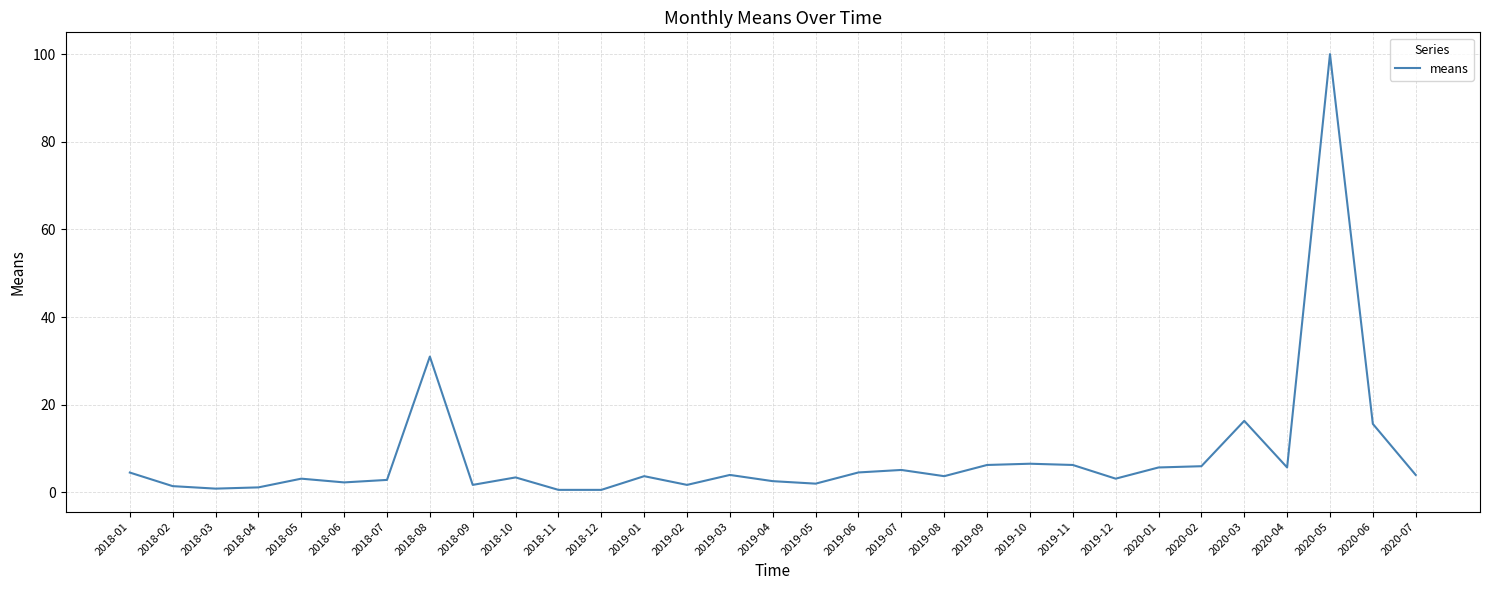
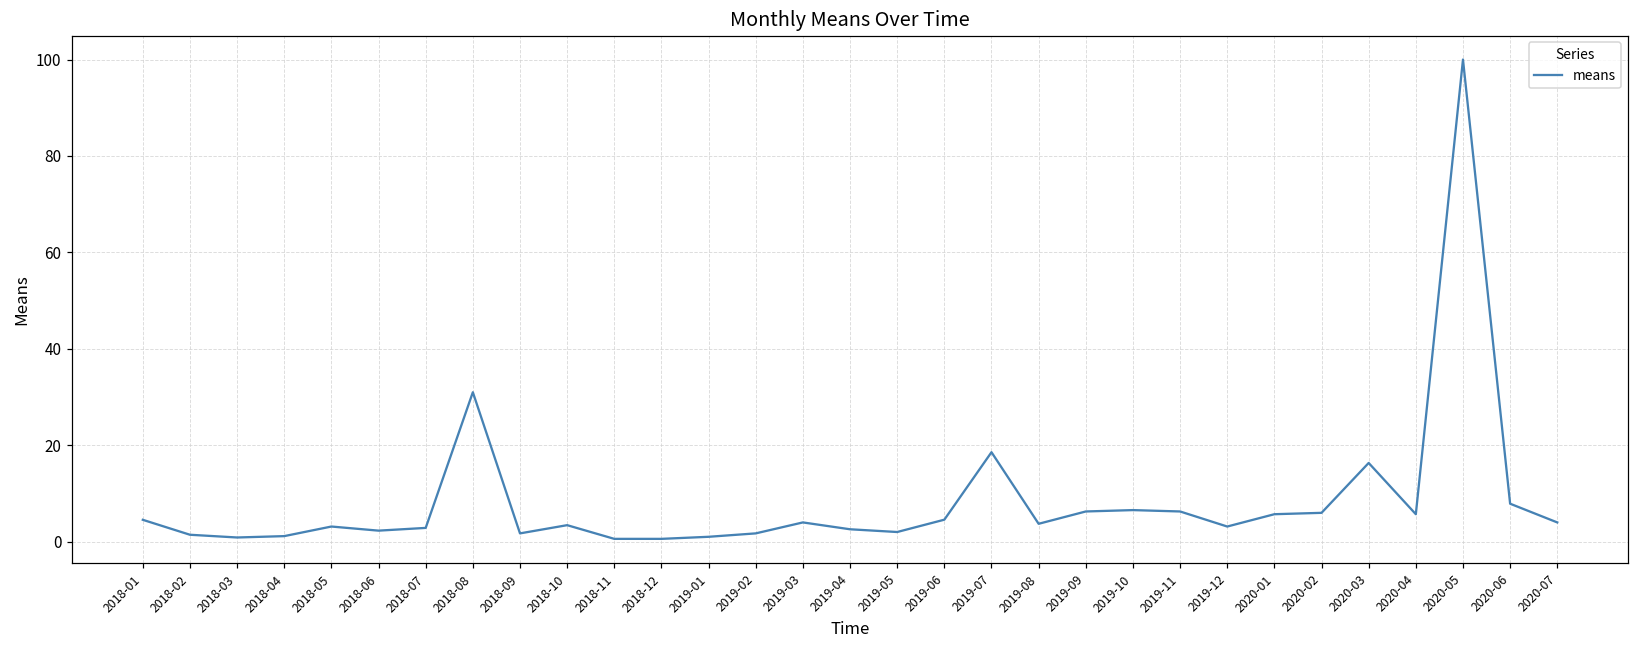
  {
    "2018-01": 5,
    "2018-02": 1,
    "2018-03": 1,
    "2018-04": 1,
    "2018-05": 3,
    "2018-06": 2,
    "2018-07": 3,
    "2018-08": 31,
    "2018-09": 2,
    "2018-10": 3,
    "2018-11": 1,
    "2018-12": 1,
-   "2019-01": 4,
+   "2019-01": 1,
    "2019-02": 2,
    "2019-03": 4,
    "2019-04": 3,
    "2019-05": 2,
    "2019-06": 5,
-   "2019-07": 5,
+   "2019-07": 19,
    "2019-08": 4,
    "2019-09": 6,
    "2019-10": 7,
    "2019-11": 6,
    "2019-12": 3,
    "2020-01": 6,
    "2020-02": 6,
    "2020-03": 16,
    "2020-04": 6,
    "2020-05": 100,
-   "2020-06": 16,
+   "2020-06": 8,
    "2020-07": 4
  }
